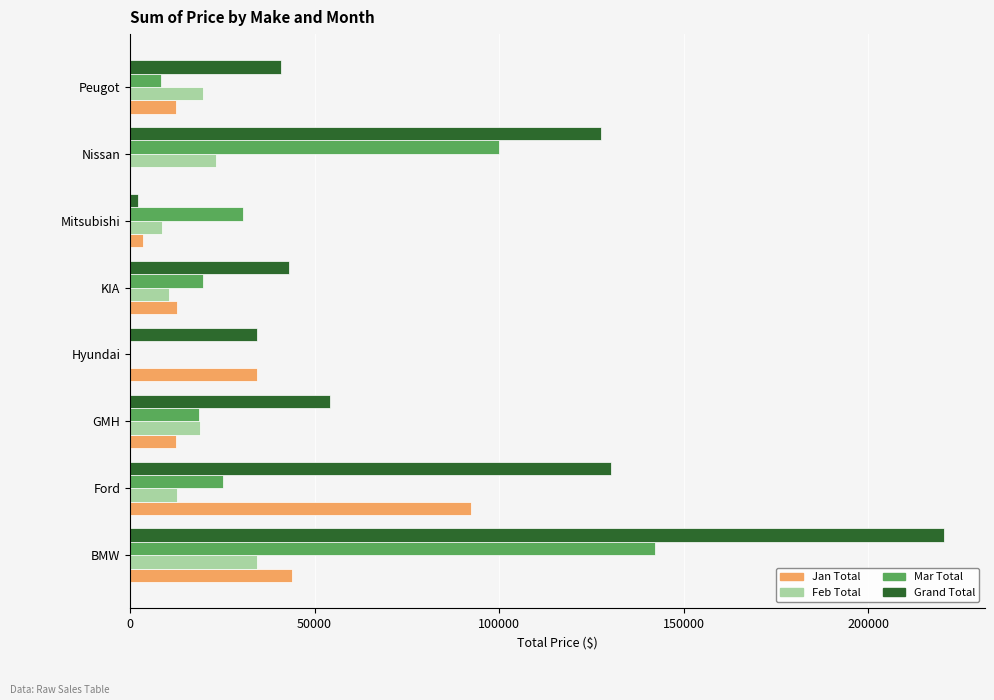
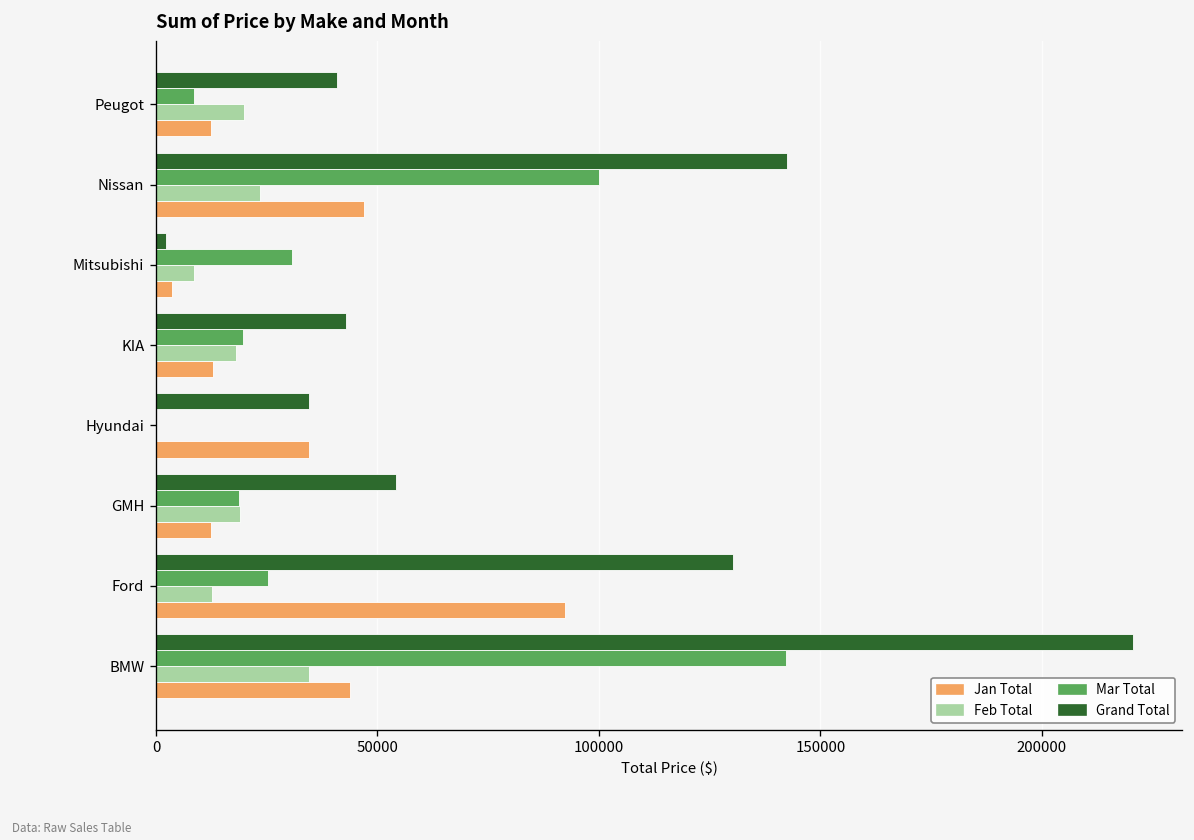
  {
    "Jan Total": {
      "Peugot": 12000,
-     "Nissan": 0,
+     "Nissan": 47000,
      "Mitsubishi": 4000,
      "KIA": 13000,
      "Hyundai": 35000,
      "GMH": 12000,
      "Ford": 92000,
      "BMW": 44000
    },
    "Feb Total": {
      "Peugot": 20000,
      "Nissan": 23000,
      "Mitsubishi": 9000,
-     "KIA": 11000,
+     "KIA": 18000,
      "Hyundai": 0,
      "GMH": 19000,
      "Ford": 13000,
      "BMW": 34000
    },
    "Mar Total": {
      "Peugot": 9000,
      "Nissan": 100000,
      "Mitsubishi": 31000,
      "KIA": 20000,
      "Hyundai": 0,
      "GMH": 19000,
      "Ford": 25000,
      "BMW": 142000
    },
    "Grand Total": {
      "Peugot": 41000,
-     "Nissan": 128000,
+     "Nissan": 143000,
      "Mitsubishi": 2000,
      "KIA": 43000,
      "Hyundai": 35000,
      "GMH": 54000,
      "Ford": 130000,
      "BMW": 221000
    }
  }
